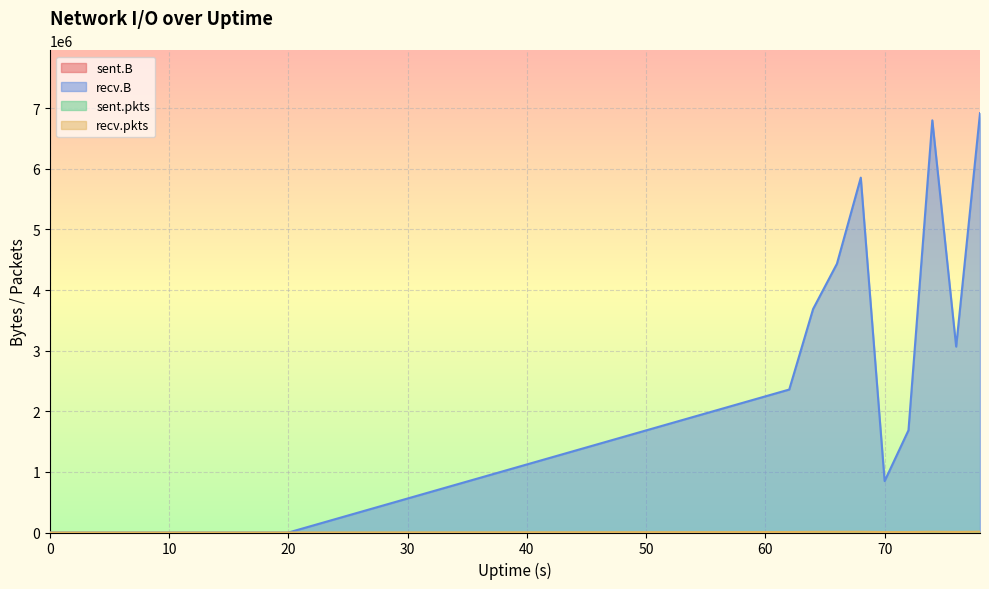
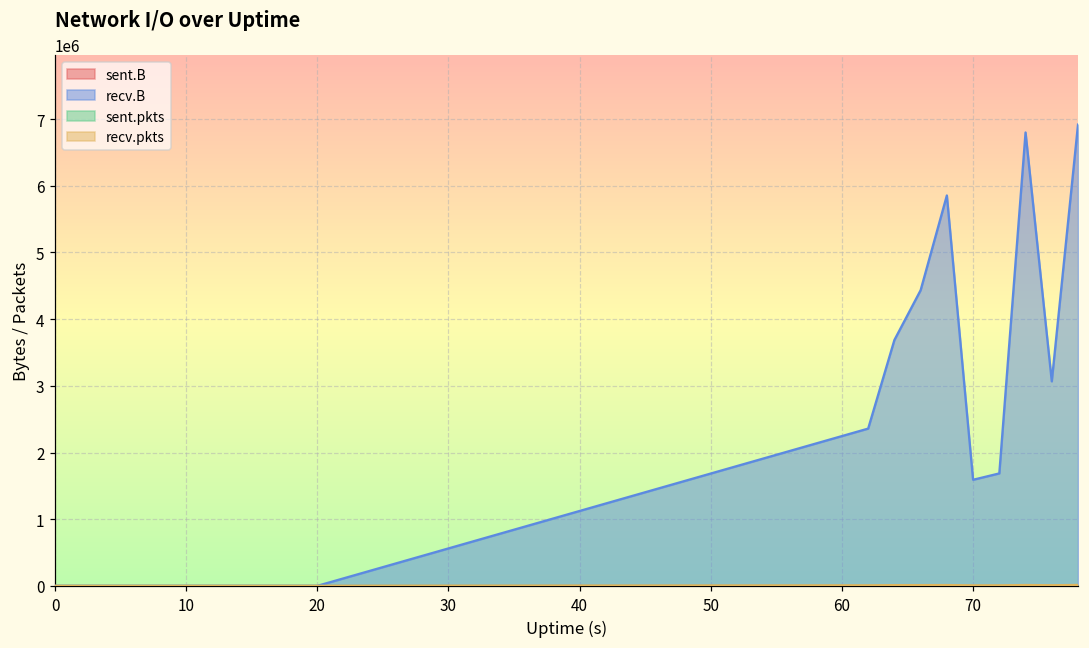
  {
    "recv.B": {
-     "70": 800000
+     "70": 1600000
    }
  }
